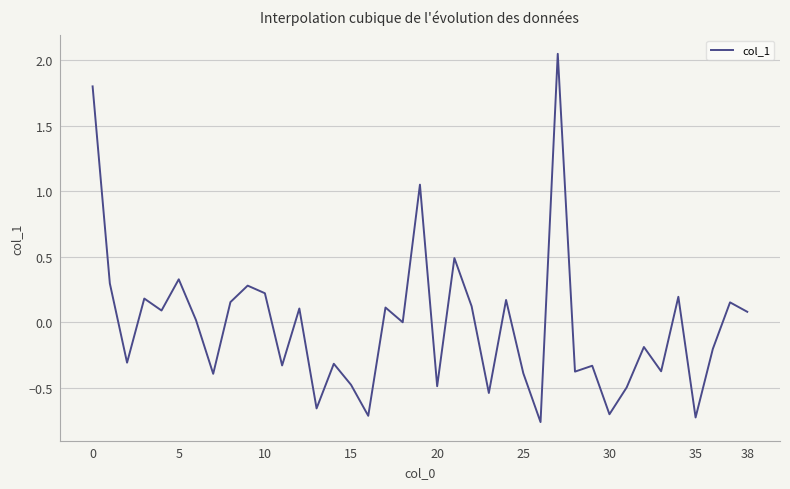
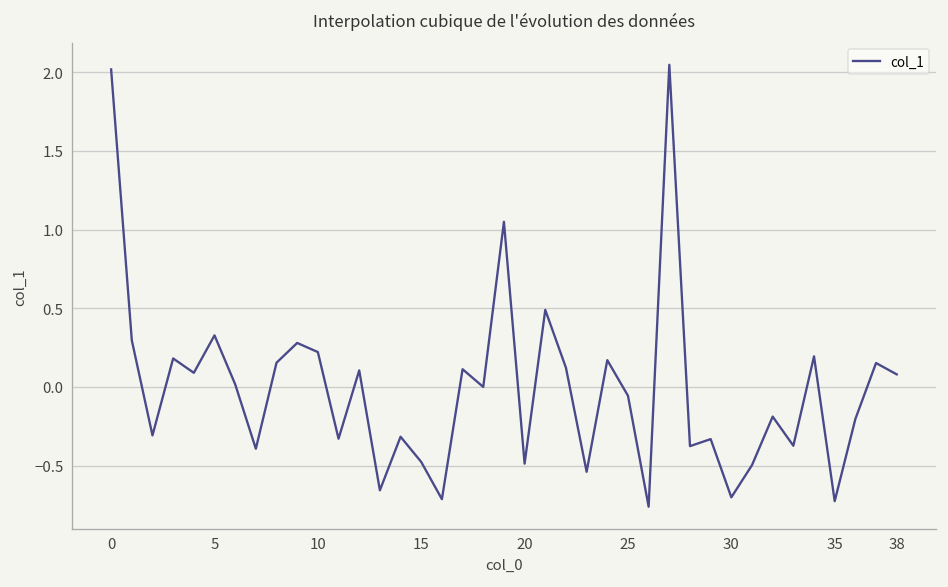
  {
-   "0": 1.80,
+   "0": 2.02,
    "5": 0.33,
    "10": 0.22,
    "15": -0.48,
    "20": -0.49,
-   "25": -0.39,
+   "25": -0.06,
    "30": -0.70,
    "35": -0.73,
    "38": 0.08
  }
